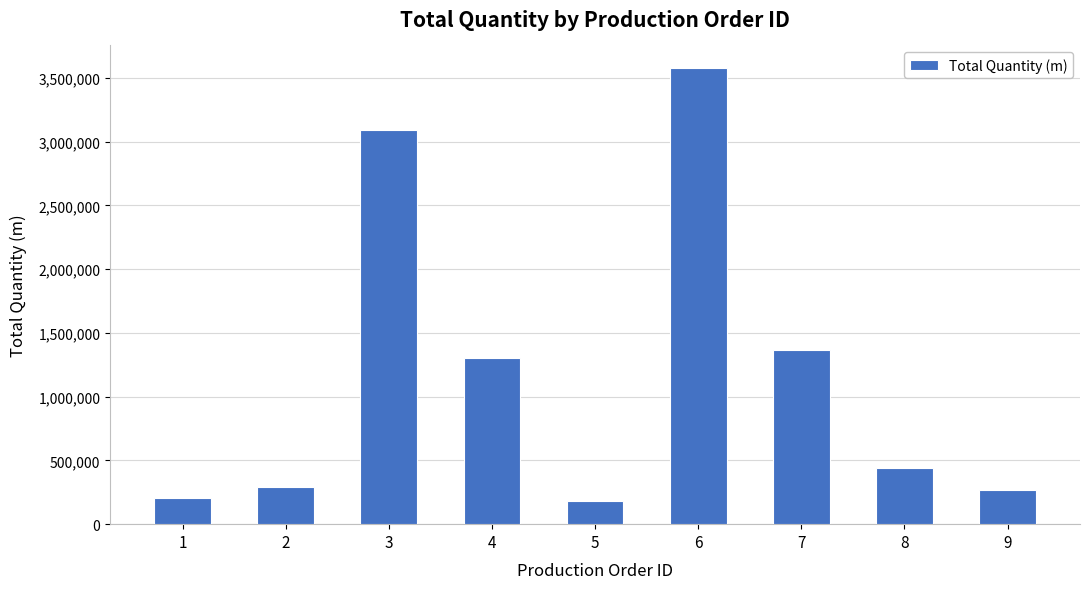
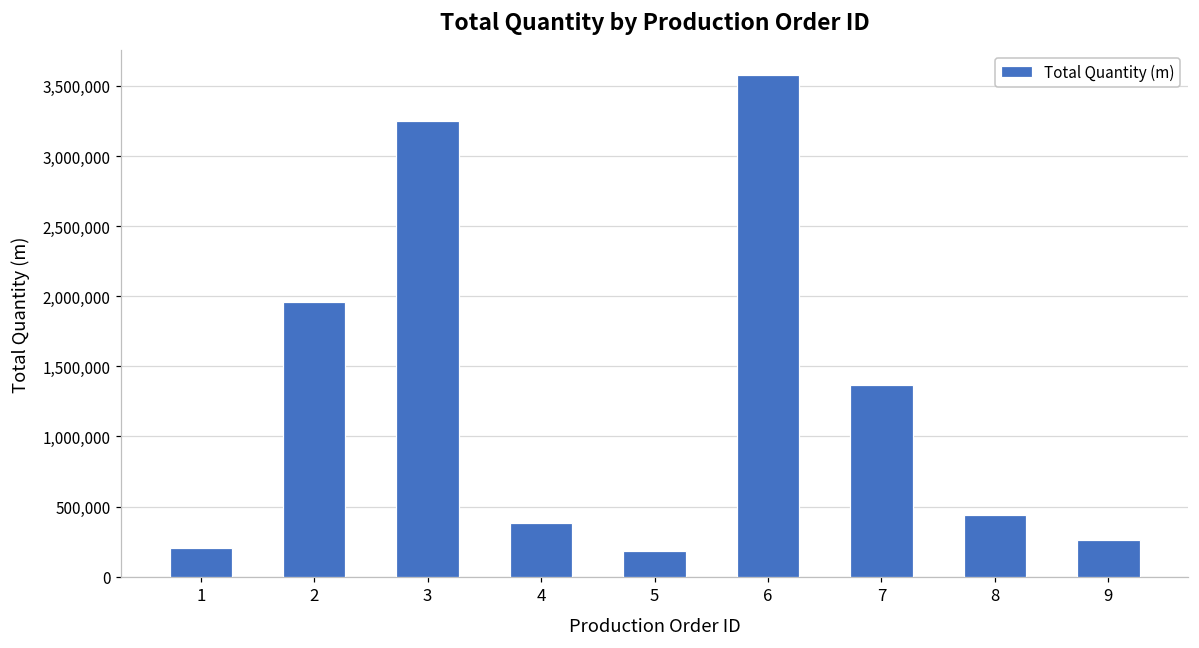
  {
    "1": "210,000",
-   "2": "290,000",
-   "3": "3,090,000",
-   "4": "1,300,000",
+   "2": "1,960,000",
+   "3": "3,250,000",
+   "4": "380,000",
    "5": "180,000",
    "6": "3,580,000",
    "7": "1,370,000",
    "8": "440,000",
    "9": "260,000"
  }
